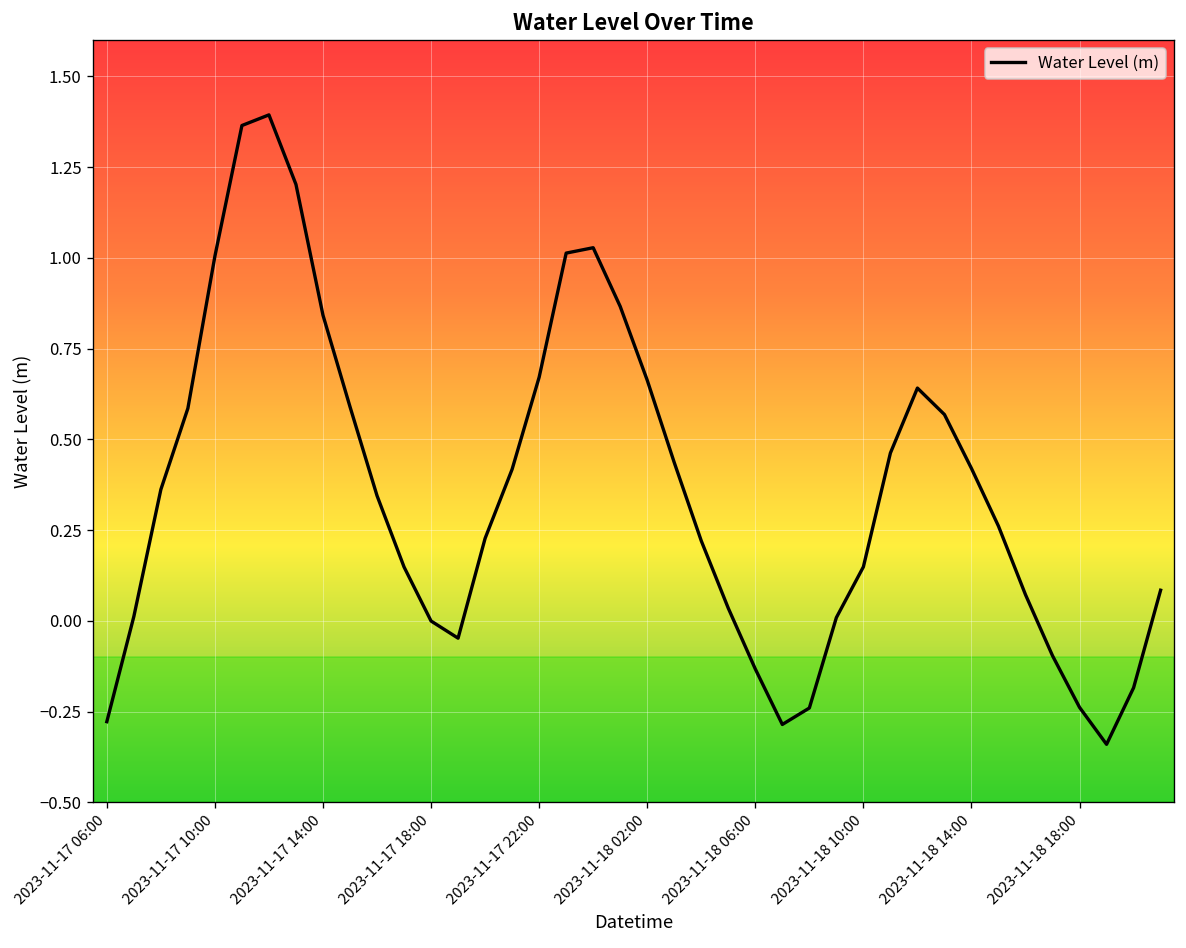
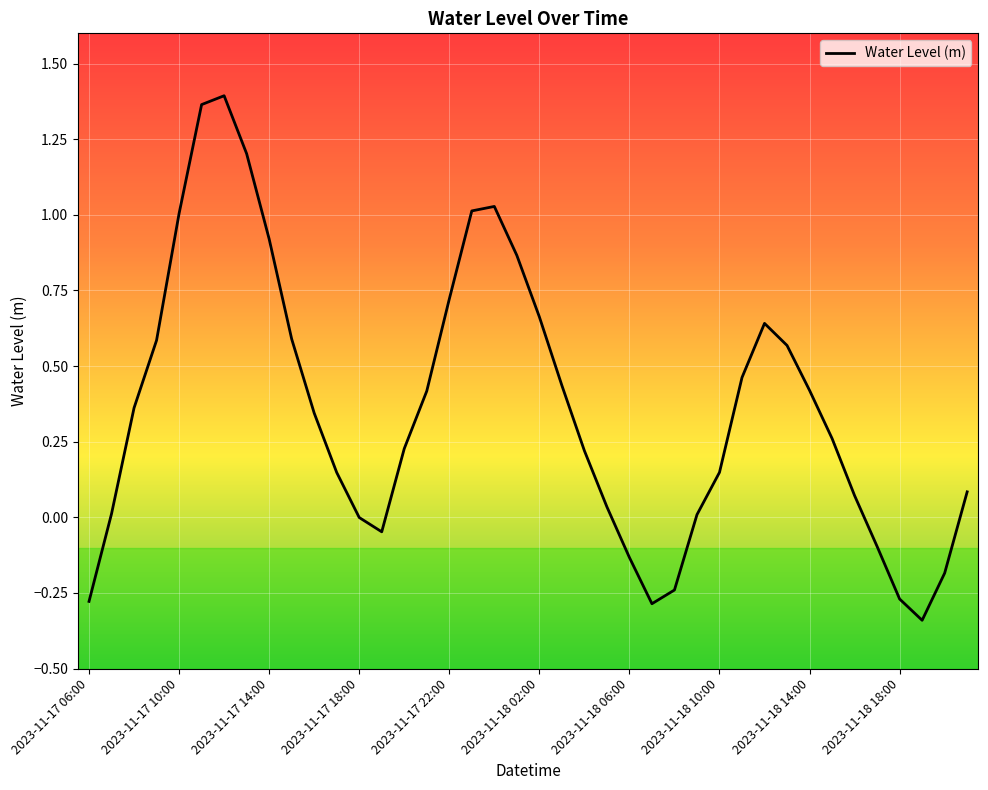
  {
    "2023-11-17 06:00": -0.28,
    "2023-11-17 10:00": 1.00,
-   "2023-11-17 14:00": 0.84,
+   "2023-11-17 14:00": 0.92,
    "2023-11-17 18:00": 0.00,
-   "2023-11-17 22:00": 0.67,
+   "2023-11-17 22:00": 0.72,
    "2023-11-18 02:00": 0.66,
    "2023-11-18 06:00": -0.13,
    "2023-11-18 10:00": 0.15,
    "2023-11-18 14:00": 0.42,
-   "2023-11-18 18:00": -0.24
+   "2023-11-18 18:00": -0.27
  }
